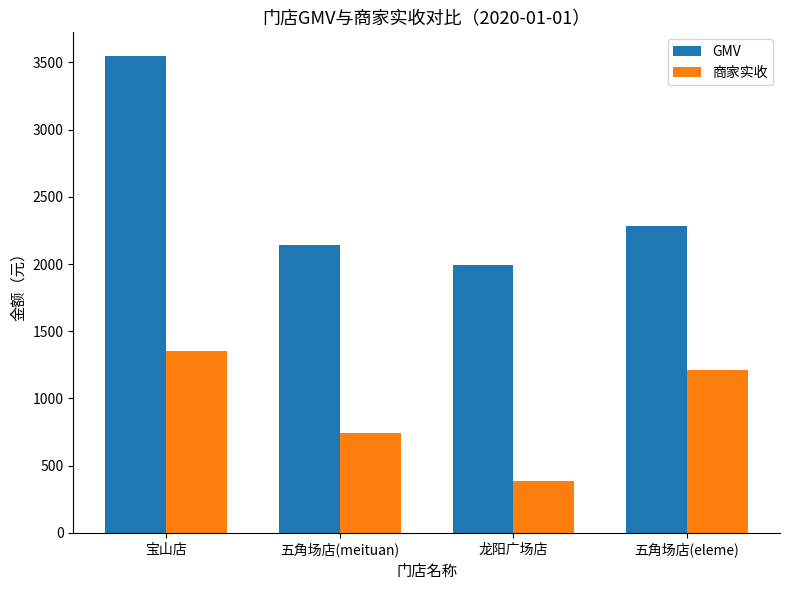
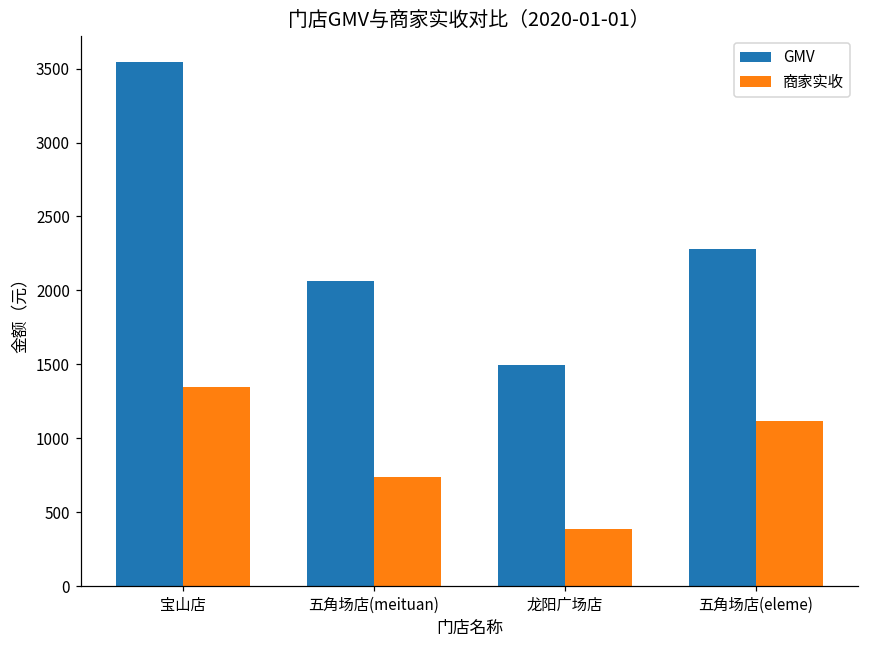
  {
    "GMV": {
      "宝山店": 3550,
-     "五角场店(meituan)": 2140,
-     "龙阳广场店": 1990,
+     "五角场店(meituan)": 2070,
+     "龙阳广场店": 1500,
      "五角场店(eleme)": 2280
    },
    "商家实收": {
      "宝山店": 1350,
      "五角场店(meituan)": 740,
      "龙阳广场店": 380,
-     "五角场店(eleme)": 1210
+     "五角场店(eleme)": 1110
    }
  }
